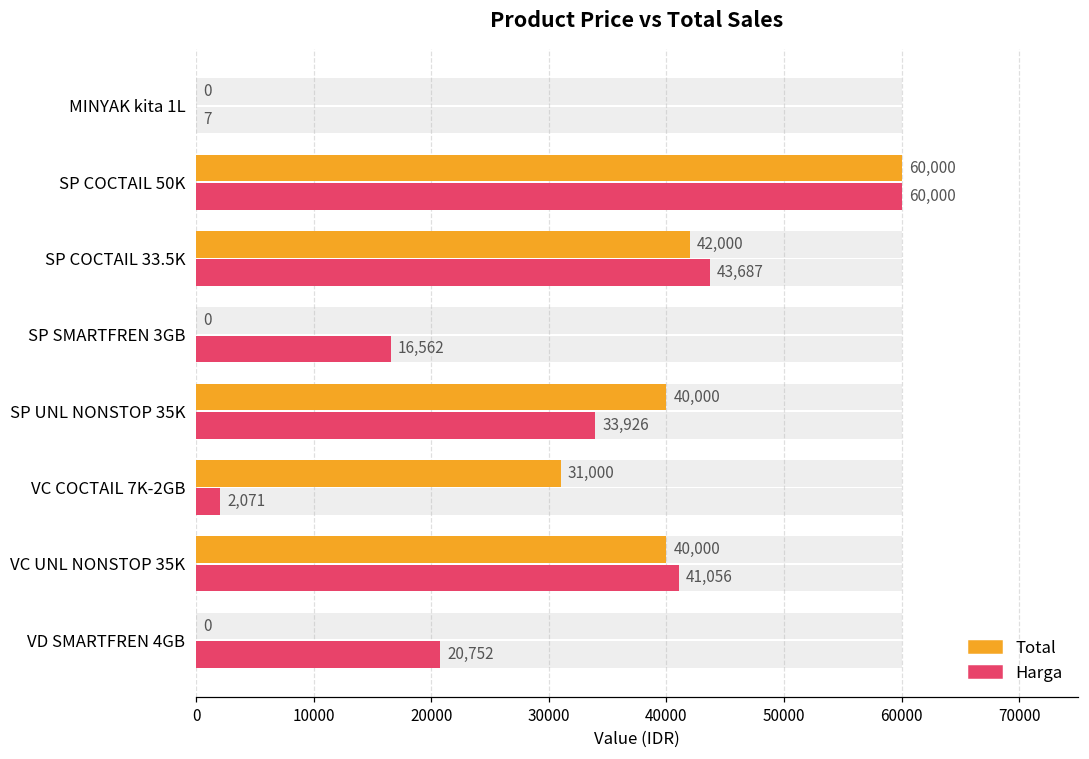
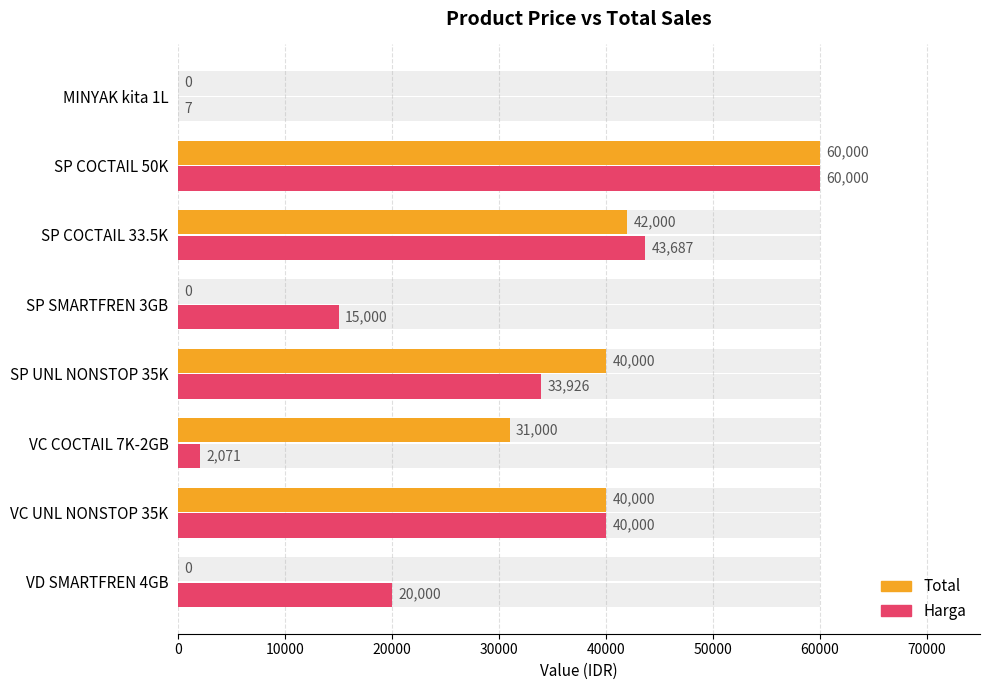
  {
    "Total": {
      "MINYAK kita 1L": "0",
      "SP COCTAIL 50K": "60,000",
      "SP SMARTFREN 3GB": "0",
      "VD SMARTFREN 4GB": "0"
    },
    "Harga": {
      "MINYAK kita 1L": "7",
      "SP COCTAIL 50K": "60,000",
-     "SP SMARTFREN 3GB": "16,562",
-     "VC UNL NONSTOP 35K": "41,056",
-     "VD SMARTFREN 4GB": "20,752"
+     "SP SMARTFREN 3GB": "15,000",
+     "VC UNL NONSTOP 35K": "40,000",
+     "VD SMARTFREN 4GB": "20,000"
    }
  }
